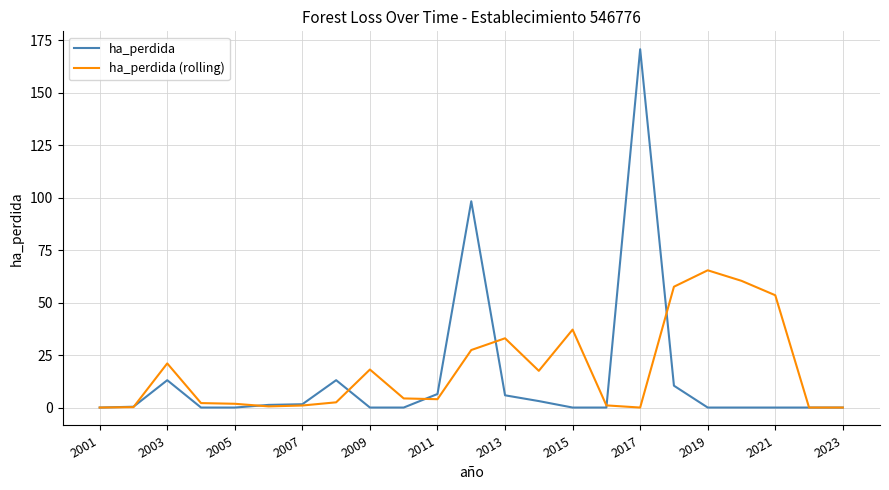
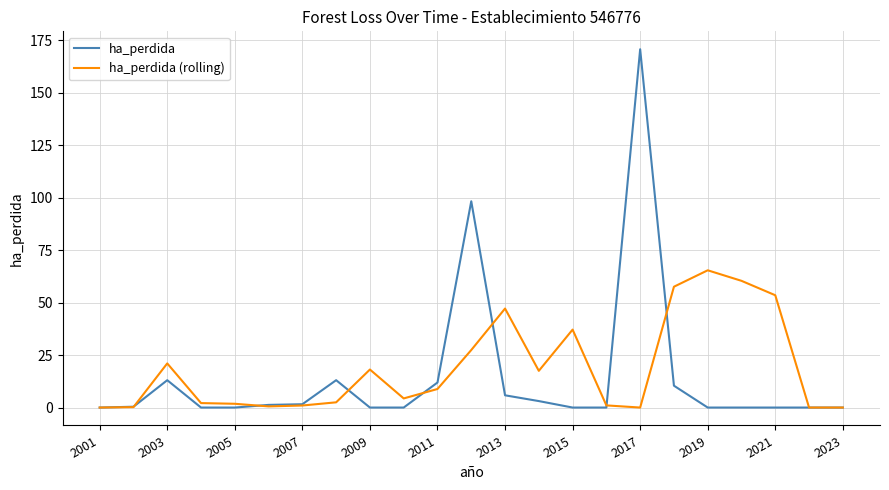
  {
    "ha_perdida": {
      "2003": 13,
      "2005": 0,
      "2009": 0,
-     "2011": 6,
+     "2011": 12,
      "2013": 6,
      "2015": 0,
      "2017": 171,
      "2019": 0,
      "2021": 0
    },
    "ha_perdida (rolling)": {
      "2003": 21,
      "2005": 2,
      "2009": 18,
-     "2011": 4,
-     "2013": 33,
+     "2011": 9,
+     "2013": 47,
      "2015": 37,
      "2017": 0,
      "2019": 65,
      "2021": 54
    }
  }
